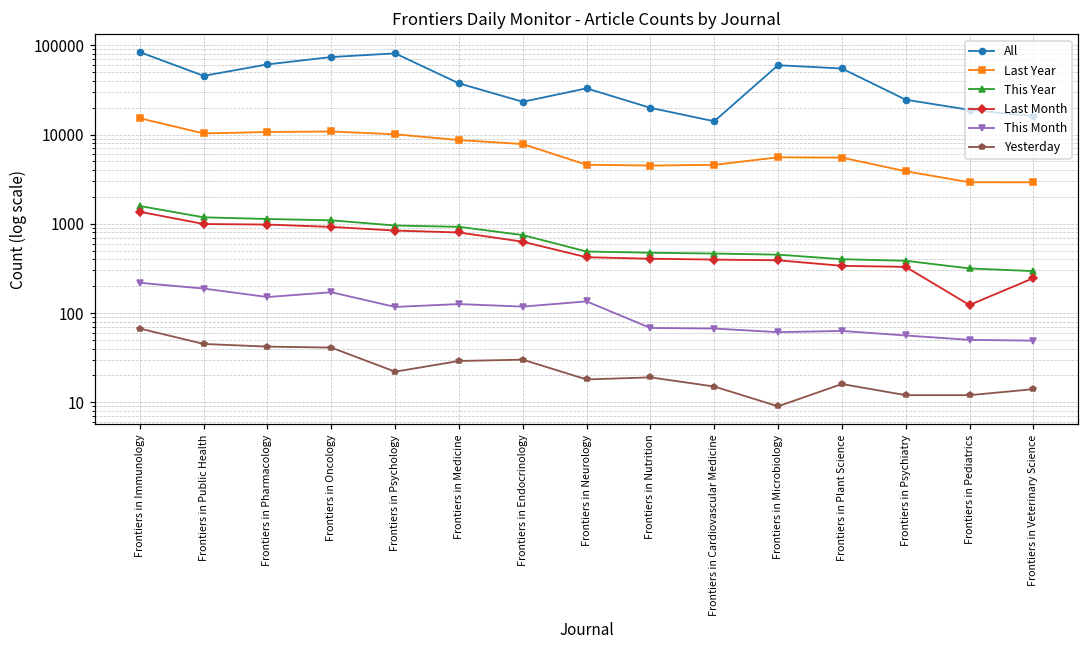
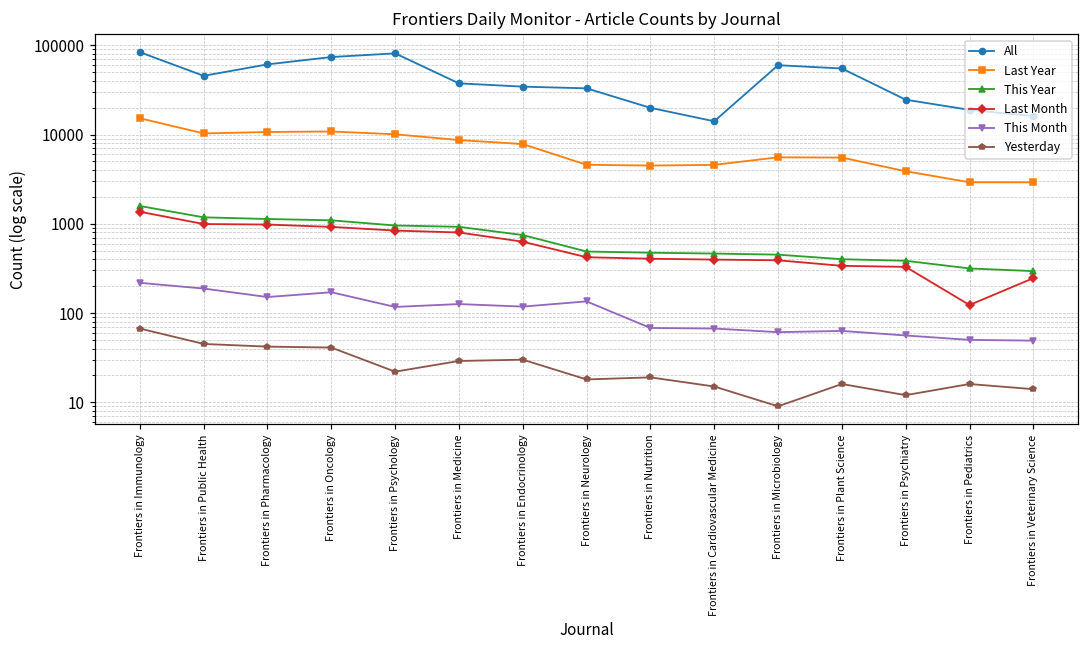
  {
    "All": {
      "Frontiers in Immunology": 80000,
      "Frontiers in Public Health": 50000,
      "Frontiers in Pharmacology": 60000,
      "Frontiers in Oncology": 70000,
      "Frontiers in Psychology": 80000,
      "Frontiers in Medicine": 40000,
-     "Frontiers in Endocrinology": 23000,
+     "Frontiers in Endocrinology": 34000,
      "Frontiers in Neurology": 33000,
      "Frontiers in Nutrition": 20000,
      "Frontiers in Cardiovascular Medicine": 14000,
      "Frontiers in Microbiology": 60000,
      "Frontiers in Plant Science": 60000,
      "Frontiers in Psychiatry": 25000
    },
    "Last Year": {
      "Frontiers in Immunology": 15000,
      "Frontiers in Public Health": 10000,
      "Frontiers in Pharmacology": 11000,
      "Frontiers in Oncology": 11000,
      "Frontiers in Psychology": 10000,
      "Frontiers in Medicine": 9000,
      "Frontiers in Endocrinology": 8000,
      "Frontiers in Neurology": 5000,
      "Frontiers in Nutrition": 4000,
      "Frontiers in Cardiovascular Medicine": 5000,
      "Frontiers in Microbiology": 6000,
      "Frontiers in Plant Science": 6000,
      "Frontiers in Psychiatry": 4000,
      "Frontiers in Pediatrics": 2900,
      "Frontiers in Veterinary Science": 2900
    },
    "This Year": {
      "Frontiers in Immunology": 1600,
      "Frontiers in Public Health": 1200,
      "Frontiers in Pharmacology": 1100,
      "Frontiers in Oncology": 1100,
      "Frontiers in Psychology": 1000,
      "Frontiers in Medicine": 900,
      "Frontiers in Endocrinology": 700,
      "Frontiers in Neurology": 500,
      "Frontiers in Nutrition": 500,
      "Frontiers in Cardiovascular Medicine": 500,
      "Frontiers in Microbiology": 500,
      "Frontiers in Plant Science": 400,
      "Frontiers in Psychiatry": 400,
      "Frontiers in Pediatrics": 320,
      "Frontiers in Veterinary Science": 300
    },
    "Last Month": {
      "Frontiers in Immunology": 1400,
      "Frontiers in Public Health": 1000,
      "Frontiers in Pharmacology": 1000,
      "Frontiers in Oncology": 900,
      "Frontiers in Psychology": 800,
      "Frontiers in Medicine": 800,
      "Frontiers in Endocrinology": 600,
      "Frontiers in Neurology": 400,
      "Frontiers in Nutrition": 400,
      "Frontiers in Cardiovascular Medicine": 400,
      "Frontiers in Microbiology": 400,
      "Frontiers in Plant Science": 340,
      "Frontiers in Psychiatry": 330,
      "Frontiers in Pediatrics": 120,
      "Frontiers in Veterinary Science": 250
    },
    "This Month": {
      "Frontiers in Immunology": 220,
      "Frontiers in Public Health": 190,
      "Frontiers in Pharmacology": 150,
      "Frontiers in Oncology": 170,
      "Frontiers in Psychology": 120,
      "Frontiers in Medicine": 130,
      "Frontiers in Endocrinology": 120,
      "Frontiers in Neurology": 140,
      "Frontiers in Nutrition": 70,
      "Frontiers in Cardiovascular Medicine": 70,
      "Frontiers in Microbiology": 60,
      "Frontiers in Plant Science": 60,
      "Frontiers in Psychiatry": 60,
      "Frontiers in Pediatrics": 50,
      "Frontiers in Veterinary Science": 50
    },
    "Yesterday": {
      "Frontiers in Immunology": 70,
      "Frontiers in Public Health": 50,
      "Frontiers in Pharmacology": 40,
      "Frontiers in Oncology": 40,
      "Frontiers in Psychology": 22,
      "Frontiers in Medicine": 29,
      "Frontiers in Endocrinology": 30,
      "Frontiers in Neurology": 18,
      "Frontiers in Nutrition": 19,
      "Frontiers in Cardiovascular Medicine": 15,
      "Frontiers in Microbiology": 9,
      "Frontiers in Plant Science": 16,
      "Frontiers in Psychiatry": 12,
-     "Frontiers in Pediatrics": 12,
+     "Frontiers in Pediatrics": 16,
      "Frontiers in Veterinary Science": 14
    }
  }
